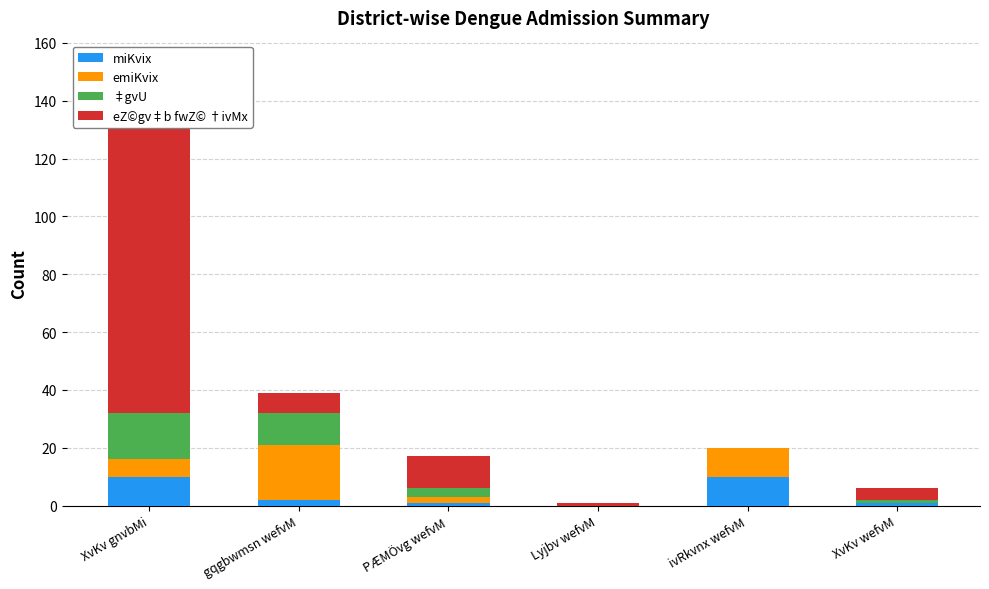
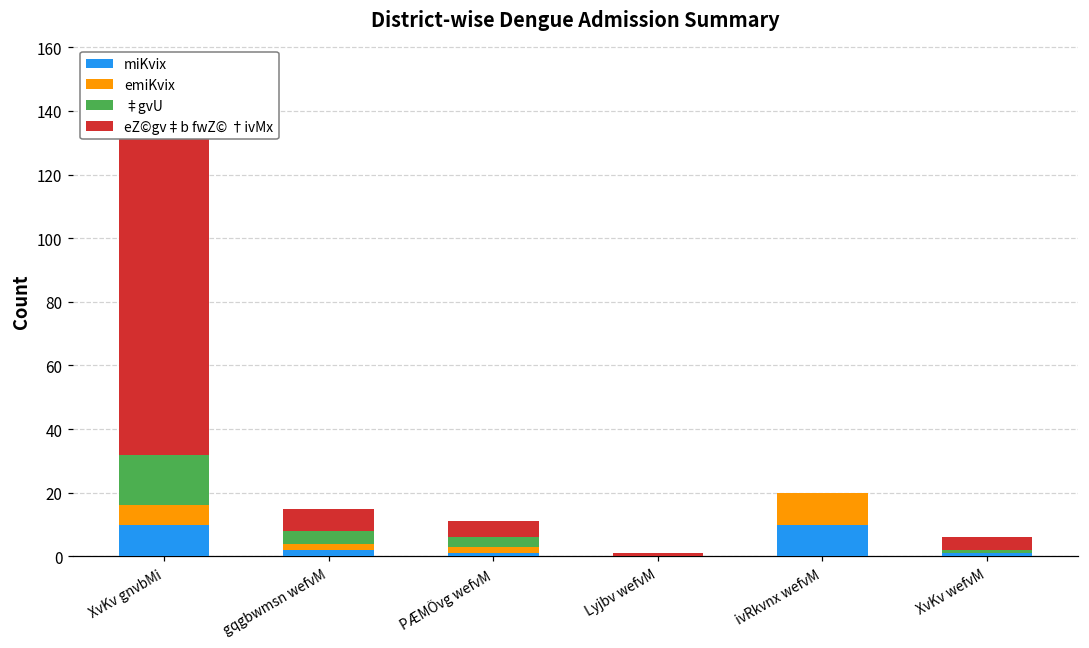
  {
    "miKvix": {
      "XvKv gnvbMi": 10,
      "gqgbwmsn wefvM": 2,
      "PÆMÖvg wefvM": 1,
      "Lyjbv wefvM": 0,
      "ivRkvnx wefvM": 10,
      "XvKv wefvM": 1
    },
    "emiKvix": {
      "XvKv gnvbMi": 6,
-     "gqgbwmsn wefvM": 19,
+     "gqgbwmsn wefvM": 2,
      "PÆMÖvg wefvM": 2,
      "Lyjbv wefvM": 0,
      "ivRkvnx wefvM": 10,
      "XvKv wefvM": 0
    },
    "‡gvU": {
      "XvKv gnvbMi": 16,
-     "gqgbwmsn wefvM": 11,
+     "gqgbwmsn wefvM": 4,
      "PÆMÖvg wefvM": 3,
      "Lyjbv wefvM": 0,
      "ivRkvnx wefvM": 0,
      "XvKv wefvM": 1
    },
    "eZ©gv‡b fwZ© †ivMx": {
      "gqgbwmsn wefvM": 7,
-     "PÆMÖvg wefvM": 11,
+     "PÆMÖvg wefvM": 5,
      "Lyjbv wefvM": 1,
      "ivRkvnx wefvM": 0,
      "XvKv wefvM": 4
    }
  }
